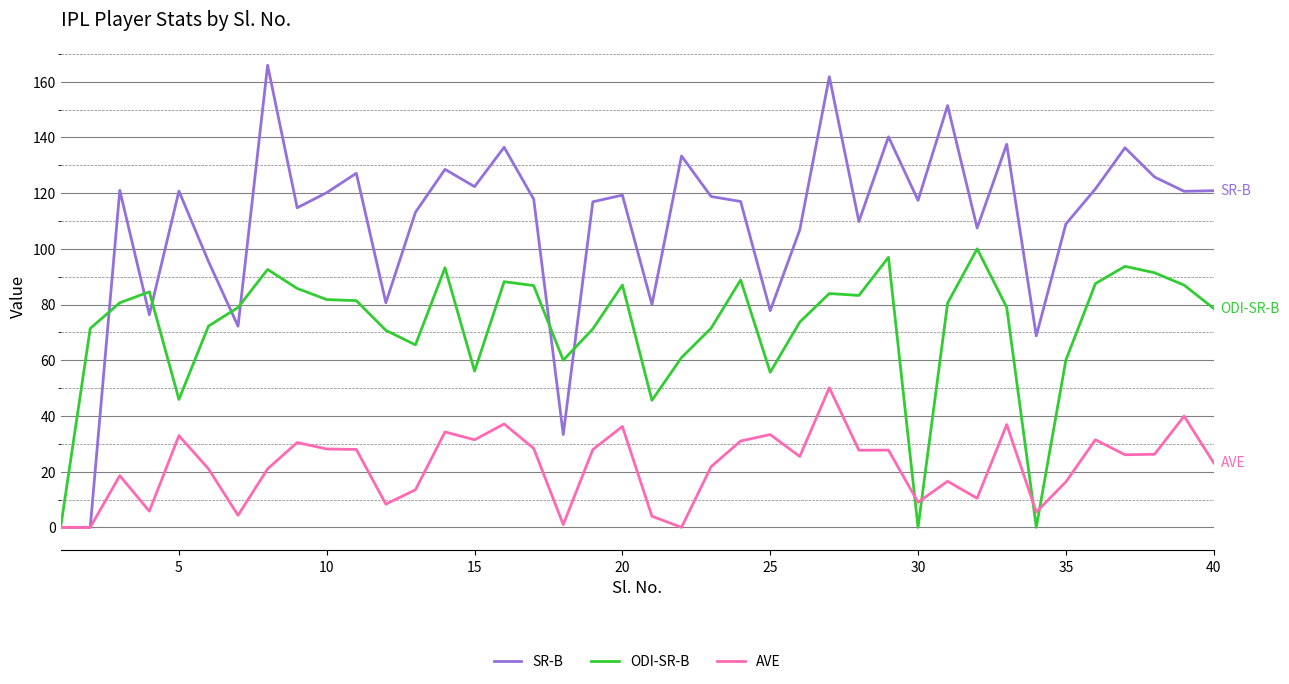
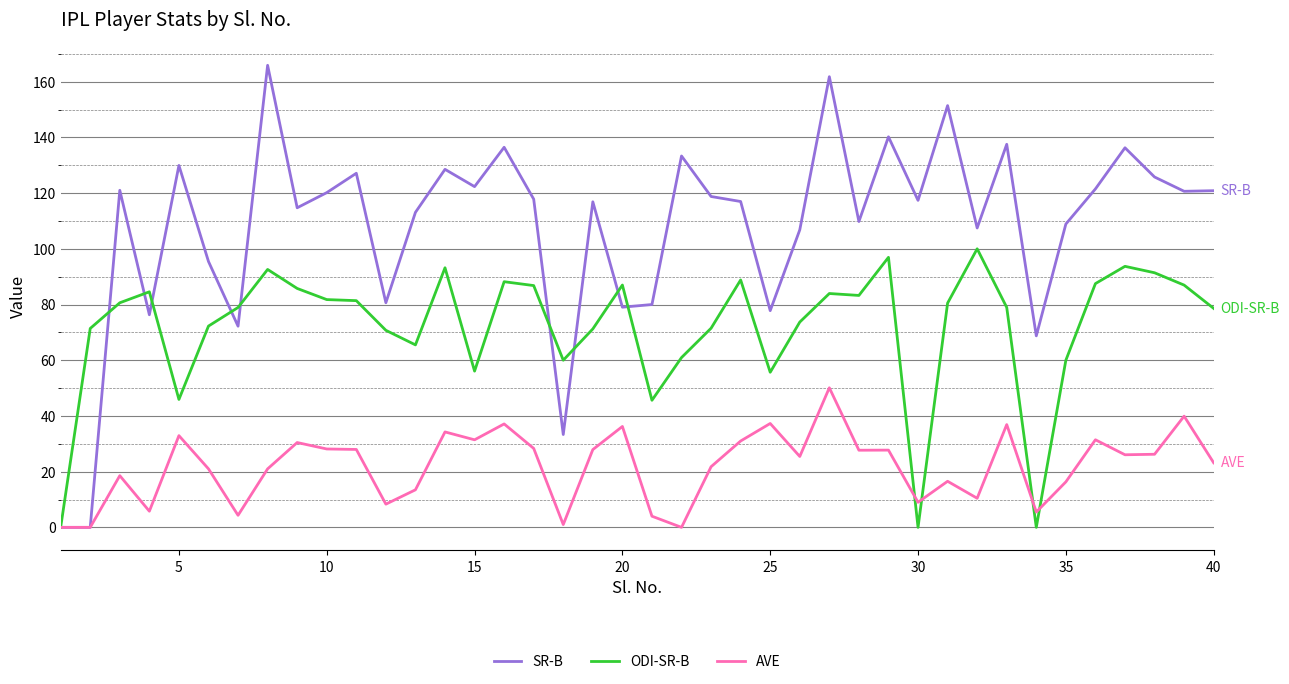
  {
    "SR-B": {
-     "5": 121,
+     "5": 130,
      "10": 120,
      "15": 122,
-     "20": 119,
+     "20": 79,
      "25": 78,
      "30": 117,
      "35": 109,
      "40": 121
    },
    "ODI-SR-B": {
      "5": 46,
      "10": 82,
      "15": 56,
      "20": 87,
      "25": 56,
      "30": 0,
      "35": 60,
      "40": 79
    },
    "AVE": {
      "5": 33,
      "10": 28,
      "15": 31,
      "20": 36,
-     "25": 33,
+     "25": 37,
      "30": 9,
      "35": 16,
      "40": 23
    }
  }
